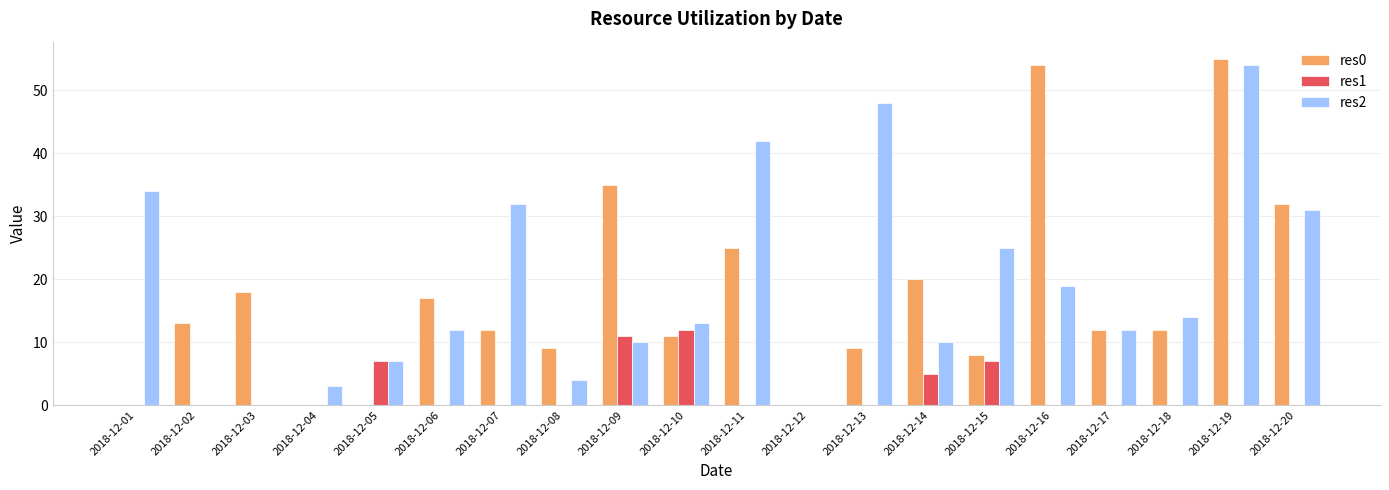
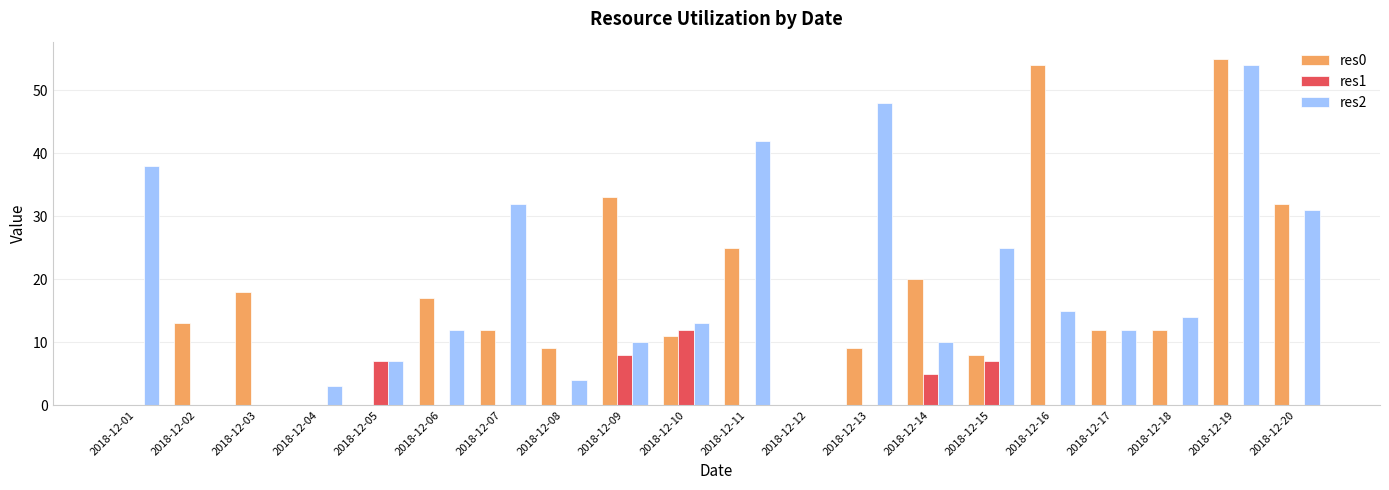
  {
    "res0": {
      "2018-12-01": 0,
      "2018-12-02": 13,
      "2018-12-03": 18,
      "2018-12-04": 0,
      "2018-12-05": 0,
      "2018-12-06": 17,
      "2018-12-07": 12,
      "2018-12-08": 9,
-     "2018-12-09": 35,
+     "2018-12-09": 33,
      "2018-12-10": 11,
      "2018-12-11": 25,
      "2018-12-12": 0,
      "2018-12-13": 9,
      "2018-12-14": 20,
      "2018-12-15": 8,
      "2018-12-16": 54,
      "2018-12-17": 12,
      "2018-12-18": 12,
      "2018-12-19": 55,
      "2018-12-20": 32
    },
    "res1": {
      "2018-12-01": 0,
      "2018-12-02": 0,
      "2018-12-03": 0,
      "2018-12-04": 0,
      "2018-12-05": 7,
      "2018-12-06": 0,
      "2018-12-07": 0,
      "2018-12-08": 0,
-     "2018-12-09": 11,
+     "2018-12-09": 8,
      "2018-12-10": 12,
      "2018-12-11": 0,
      "2018-12-12": 0,
      "2018-12-13": 0,
      "2018-12-14": 5,
      "2018-12-15": 7,
      "2018-12-16": 0,
      "2018-12-17": 0,
      "2018-12-18": 0,
      "2018-12-19": 0,
      "2018-12-20": 0
    },
    "res2": {
-     "2018-12-01": 34,
+     "2018-12-01": 38,
      "2018-12-02": 0,
      "2018-12-03": 0,
      "2018-12-04": 3,
      "2018-12-05": 7,
      "2018-12-06": 12,
      "2018-12-07": 32,
      "2018-12-08": 4,
      "2018-12-09": 10,
      "2018-12-10": 13,
      "2018-12-11": 42,
      "2018-12-12": 0,
      "2018-12-13": 48,
      "2018-12-14": 10,
      "2018-12-15": 25,
-     "2018-12-16": 19,
+     "2018-12-16": 15,
      "2018-12-17": 12,
      "2018-12-18": 14,
      "2018-12-19": 54,
      "2018-12-20": 31
    }
  }
